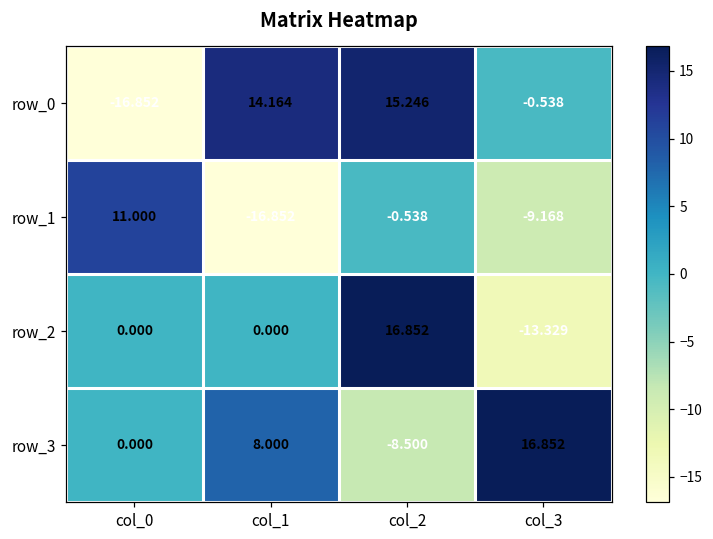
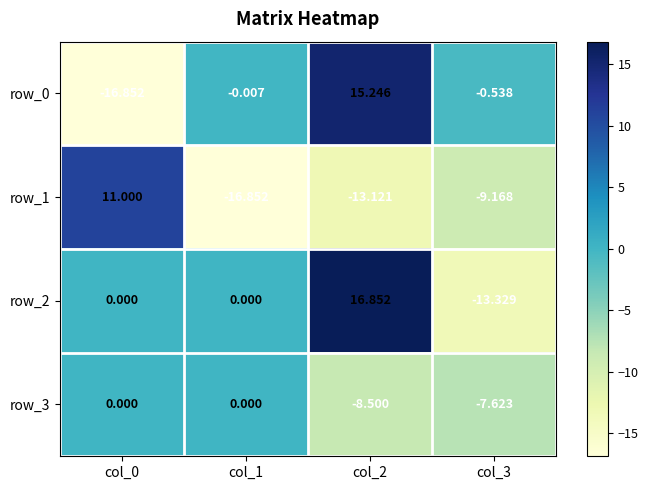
  {
    "row_0": {
-     "col_1": 14.164,
+     "col_1": -0.007,
      "col_2": 15.246,
      "col_3": -0.538
    },
    "row_1": {
      "col_0": 11.000,
-     "col_2": -0.538,
+     "col_2": -13.121,
      "col_3": -9.168
    },
    "row_2": {
      "col_0": 0.000,
      "col_1": 0.000,
      "col_2": 16.852,
      "col_3": -13.329
    },
    "row_3": {
      "col_0": 0.000,
-     "col_1": 8.000,
+     "col_1": 0.000,
      "col_2": -8.500,
-     "col_3": 16.852
+     "col_3": -7.623
    }
  }
